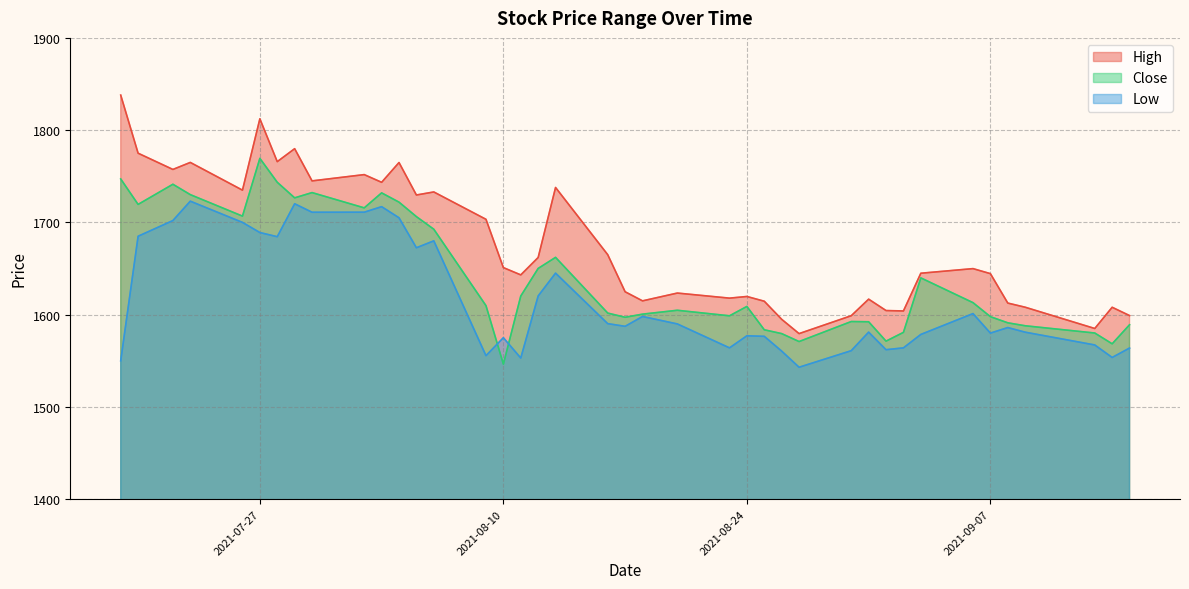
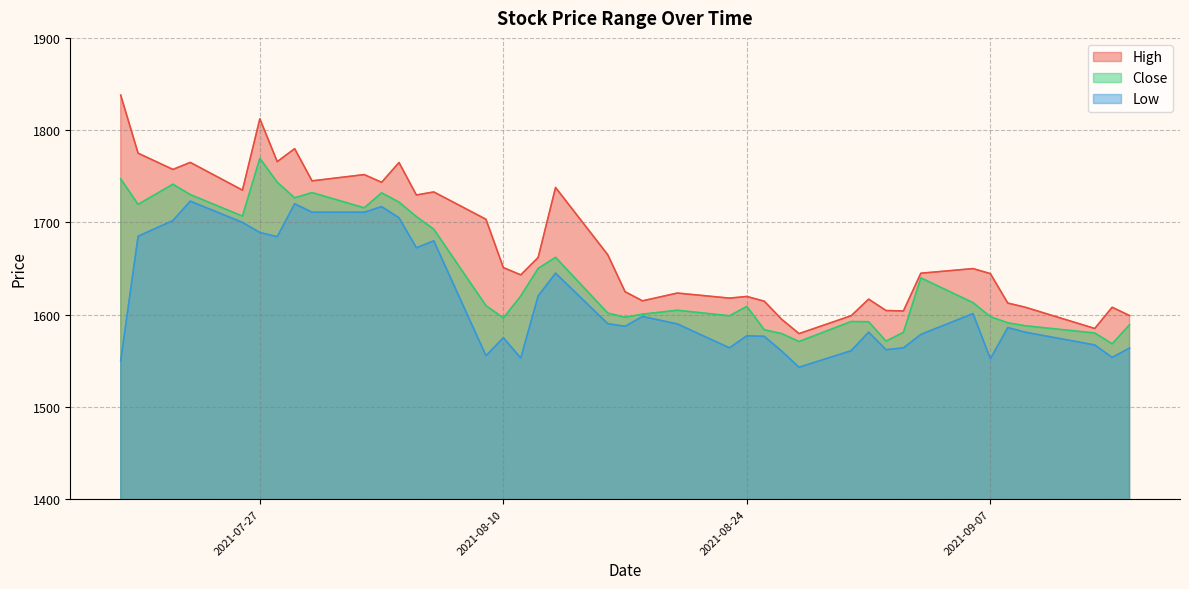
  {
    "High": {
      "2021-07-27": 1810,
      "2021-08-10": 1650,
      "2021-08-24": 1620,
      "2021-09-07": 1640
    },
    "Close": {
      "2021-07-27": 1770,
-     "2021-08-10": 1550,
+     "2021-08-10": 1600,
      "2021-08-24": 1610,
      "2021-09-07": 1600
    },
    "Low": {
      "2021-07-27": 1690,
      "2021-08-10": 1580,
      "2021-08-24": 1580,
-     "2021-09-07": 1580
+     "2021-09-07": 1550
    }
  }
